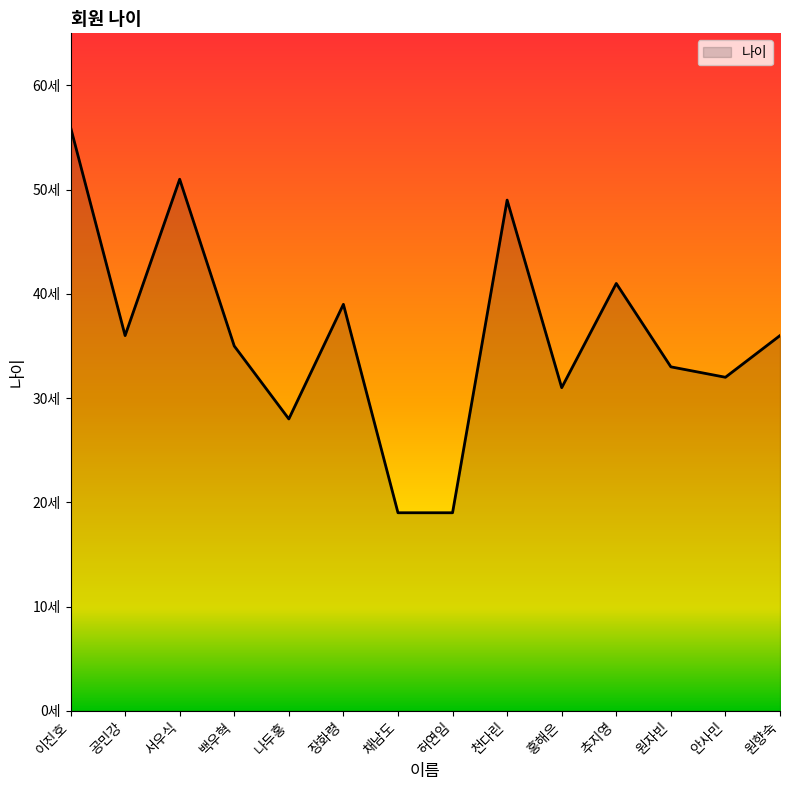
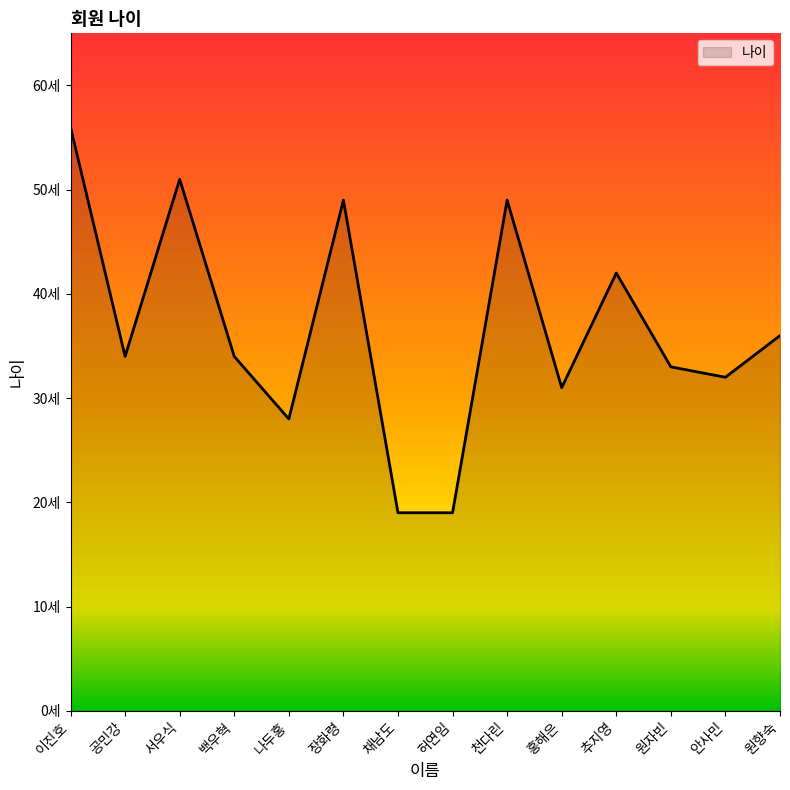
  {
    "이진호": "56세",
-   "공민강": "36세",
+   "공민강": "34세",
    "서우식": "51세",
-   "백우혁": "35세",
+   "백우혁": "34세",
    "나두홍": "28세",
-   "장화령": "39세",
+   "장화령": "49세",
    "채남도": "19세",
    "허연임": "19세",
    "천다린": "49세",
    "홍해은": "31세",
-   "추지영": "41세",
+   "추지영": "42세",
    "원자빈": "33세",
    "안사민": "32세",
    "원향숙": "36세"
  }
